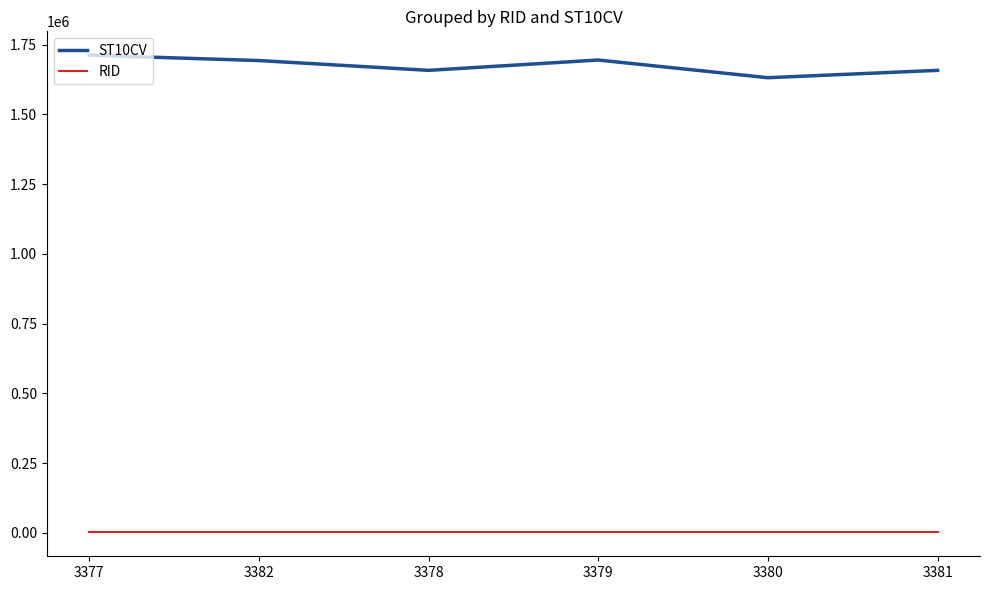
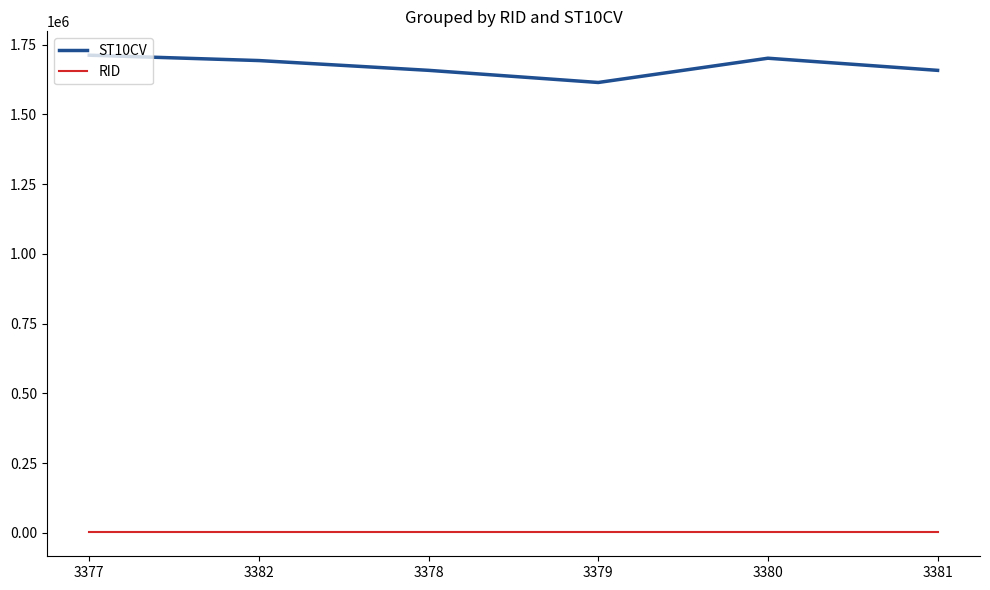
  {
    "ST10CV": {
      "3382": 1690000,
      "3378": 1660000,
-     "3379": 1690000,
-     "3380": 1630000,
+     "3379": 1610000,
+     "3380": 1700000,
      "3381": 1660000
    },
    "RID": {
      "3377": 0,
      "3382": 0,
      "3378": 0,
      "3379": 0,
      "3380": 0,
      "3381": 0
    }
  }
